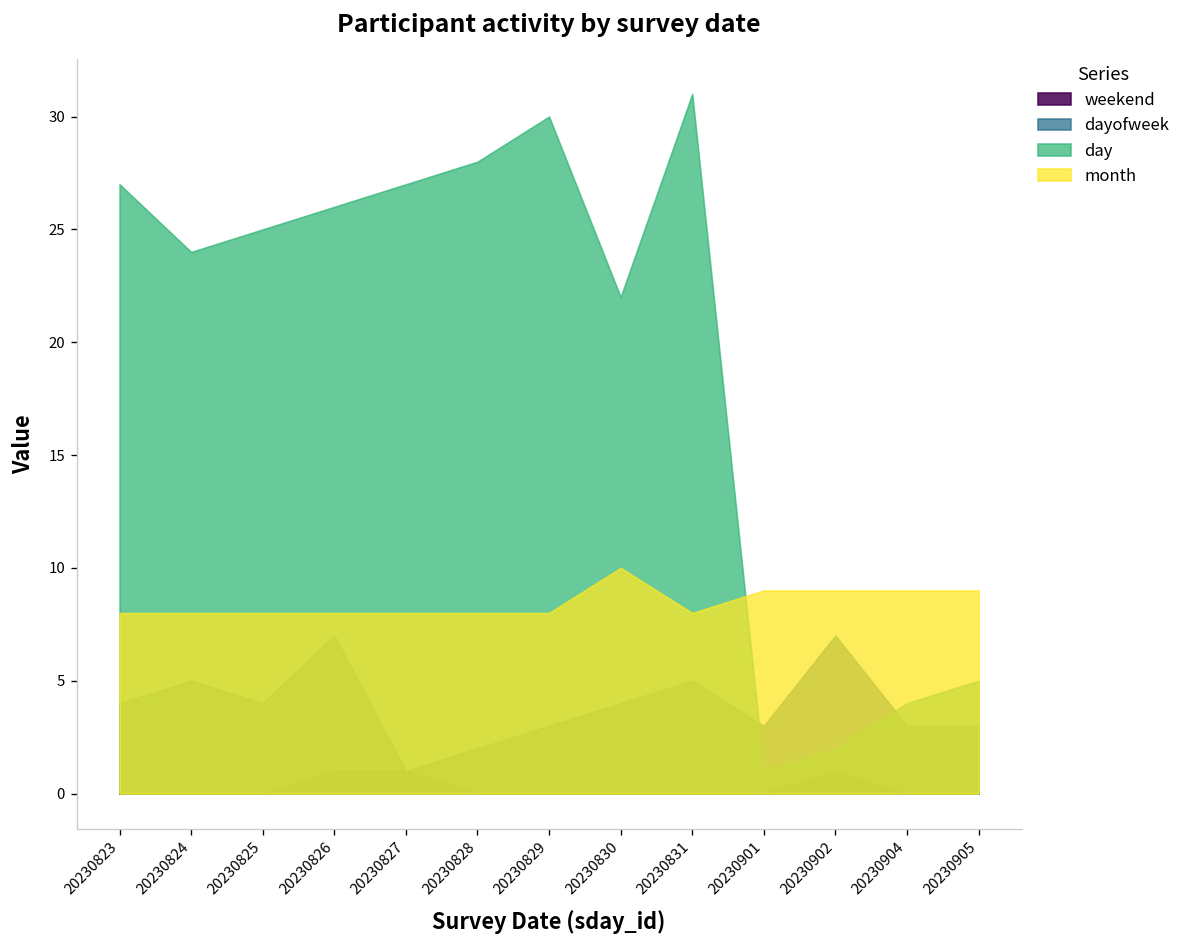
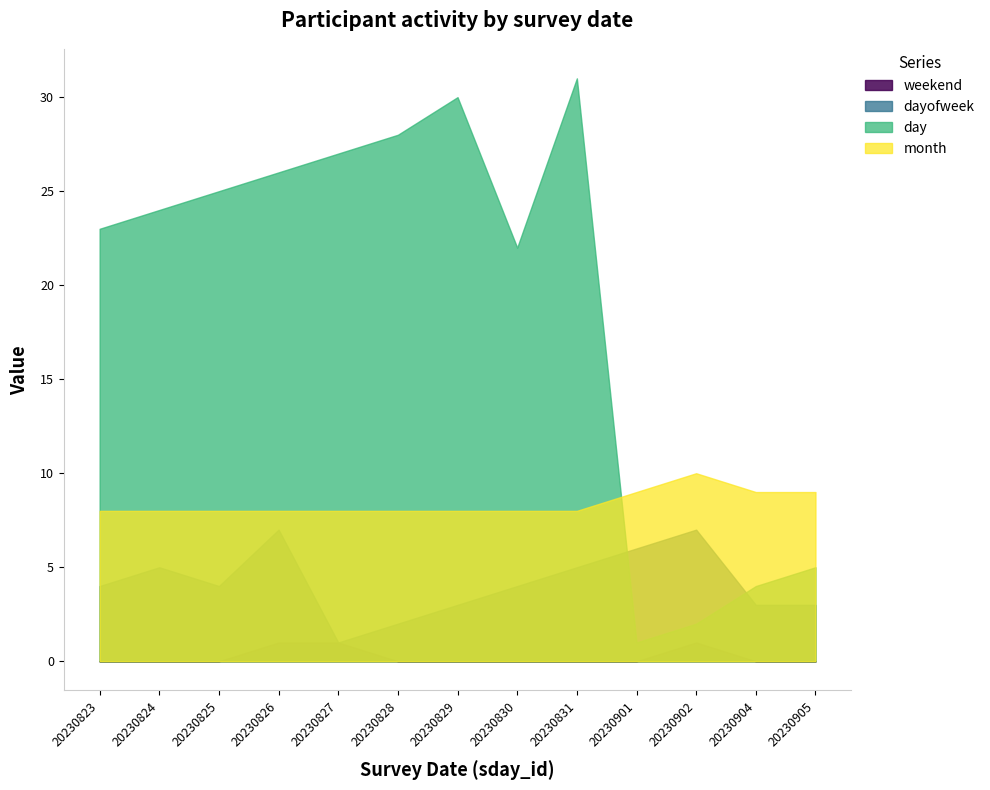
  {
    "weekend": {
      "20230823": 0,
      "20230824": 0,
      "20230825": 0,
      "20230826": 1,
      "20230828": 0,
      "20230829": 0,
      "20230830": 0,
      "20230831": 0,
      "20230901": 0,
      "20230902": 1,
      "20230904": 0,
      "20230905": 0
    },
    "dayofweek": {
      "20230823": 4,
      "20230824": 5,
      "20230825": 4,
      "20230826": 7,
      "20230828": 2,
      "20230829": 3,
      "20230830": 4,
      "20230831": 5,
-     "20230901": 3,
+     "20230901": 6,
      "20230902": 7,
      "20230904": 3,
      "20230905": 3
    },
    "day": {
-     "20230823": 27,
+     "20230823": 23,
      "20230824": 24,
      "20230825": 25,
      "20230826": 26,
      "20230827": 27,
      "20230828": 28,
      "20230829": 30,
      "20230830": 22,
      "20230831": 31,
      "20230901": 1,
      "20230902": 2,
      "20230904": 4,
      "20230905": 5
    },
    "month": {
      "20230823": 8,
      "20230824": 8,
      "20230825": 8,
      "20230826": 8,
      "20230827": 8,
      "20230828": 8,
      "20230829": 8,
-     "20230830": 10,
+     "20230830": 8,
      "20230831": 8,
      "20230901": 9,
-     "20230902": 9,
+     "20230902": 10,
      "20230904": 9,
      "20230905": 9
    }
  }
